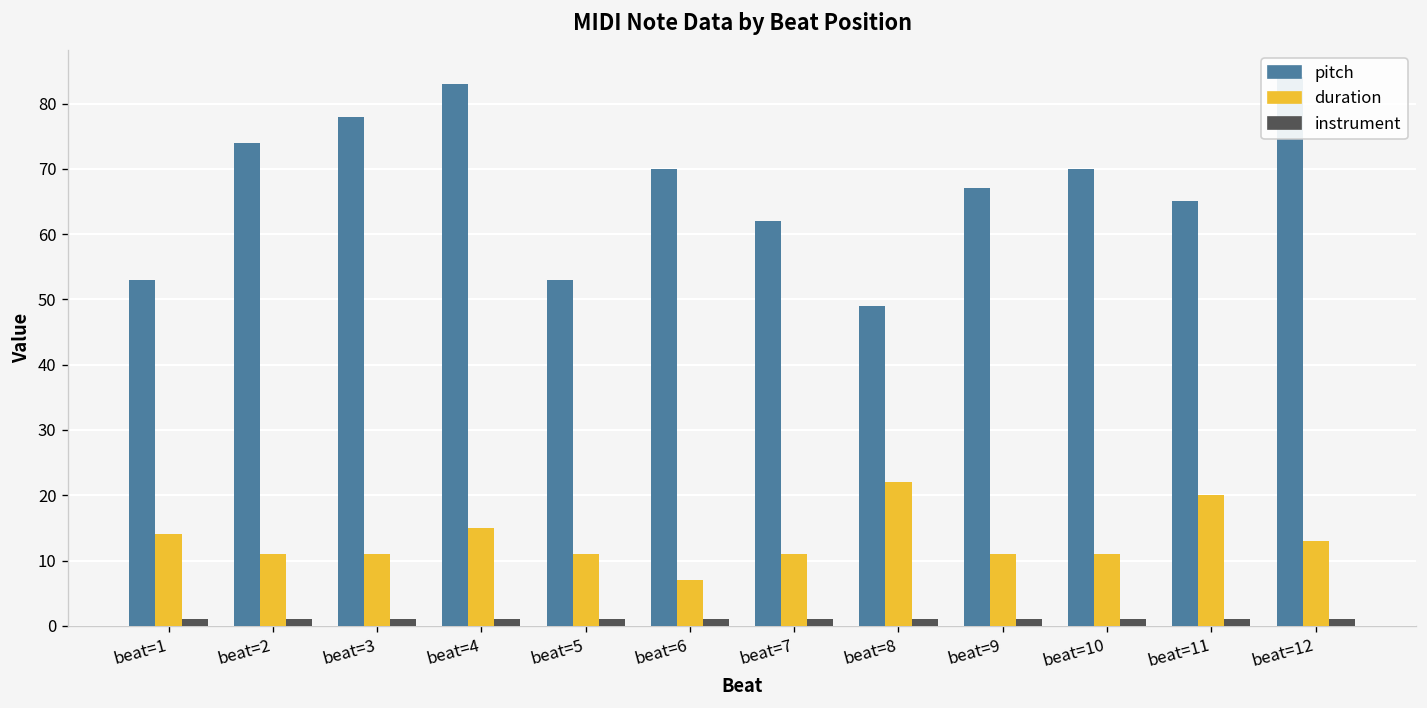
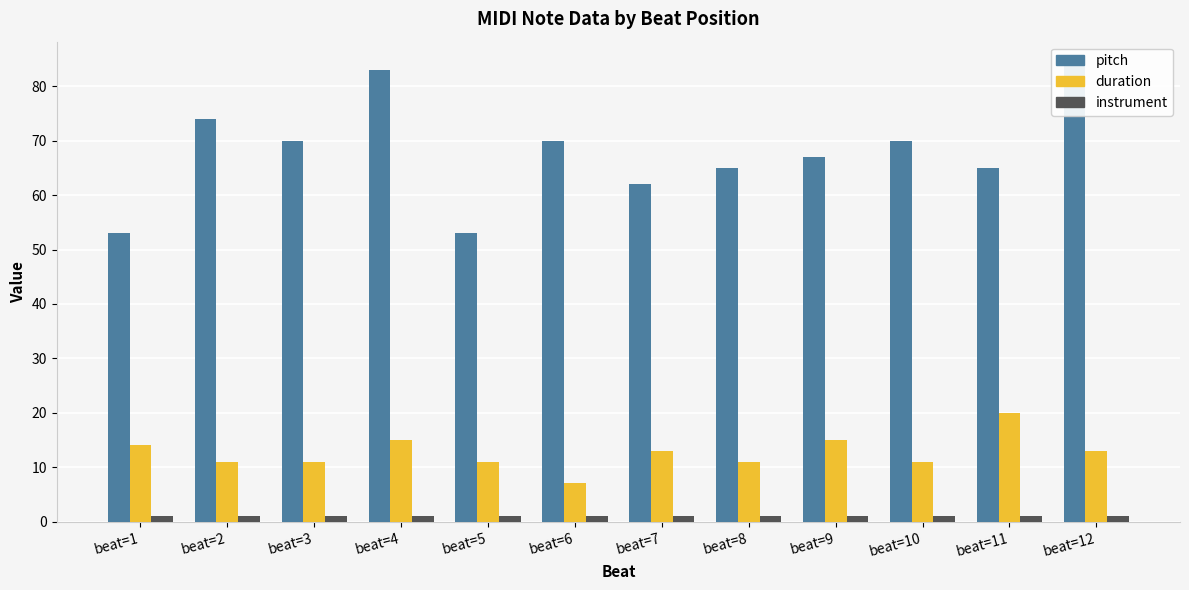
  {
    "pitch": {
      "beat=1": 53,
      "beat=2": 74,
-     "beat=3": 78,
+     "beat=3": 70,
      "beat=4": 83,
      "beat=5": 53,
      "beat=6": 70,
      "beat=7": 62,
-     "beat=8": 49,
+     "beat=8": 65,
      "beat=9": 67,
      "beat=10": 70,
      "beat=11": 65
    },
    "duration": {
      "beat=1": 14,
      "beat=2": 11,
      "beat=3": 11,
      "beat=4": 15,
      "beat=5": 11,
      "beat=6": 7,
-     "beat=7": 11,
-     "beat=8": 22,
-     "beat=9": 11,
+     "beat=7": 13,
+     "beat=8": 11,
+     "beat=9": 15,
      "beat=10": 11,
      "beat=11": 20,
      "beat=12": 13
    },
    "instrument": {
      "beat=1": 1,
      "beat=2": 1,
      "beat=3": 1,
      "beat=4": 1,
      "beat=5": 1,
      "beat=6": 1,
      "beat=7": 1,
      "beat=8": 1,
      "beat=9": 1,
      "beat=10": 1,
      "beat=11": 1,
      "beat=12": 1
    }
  }
